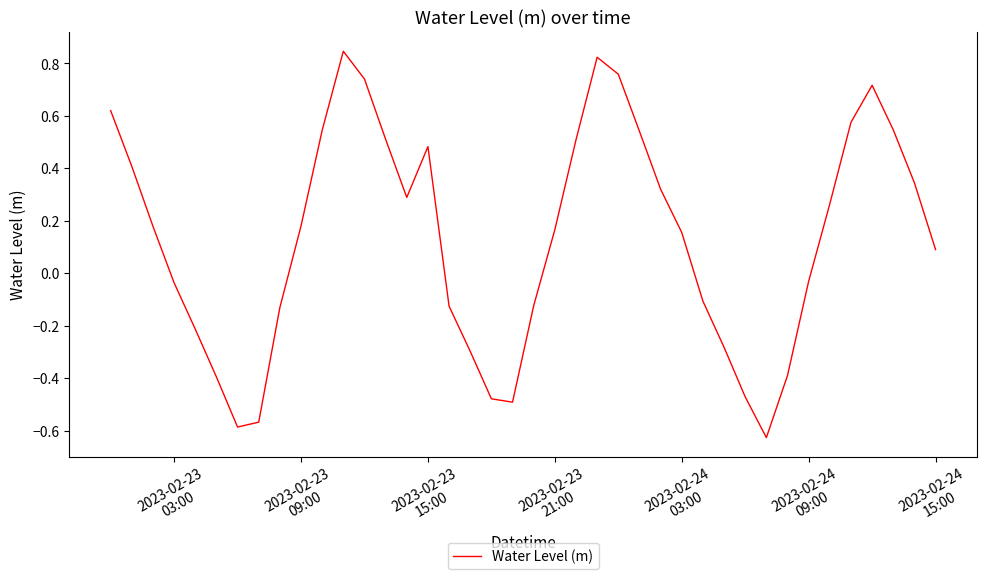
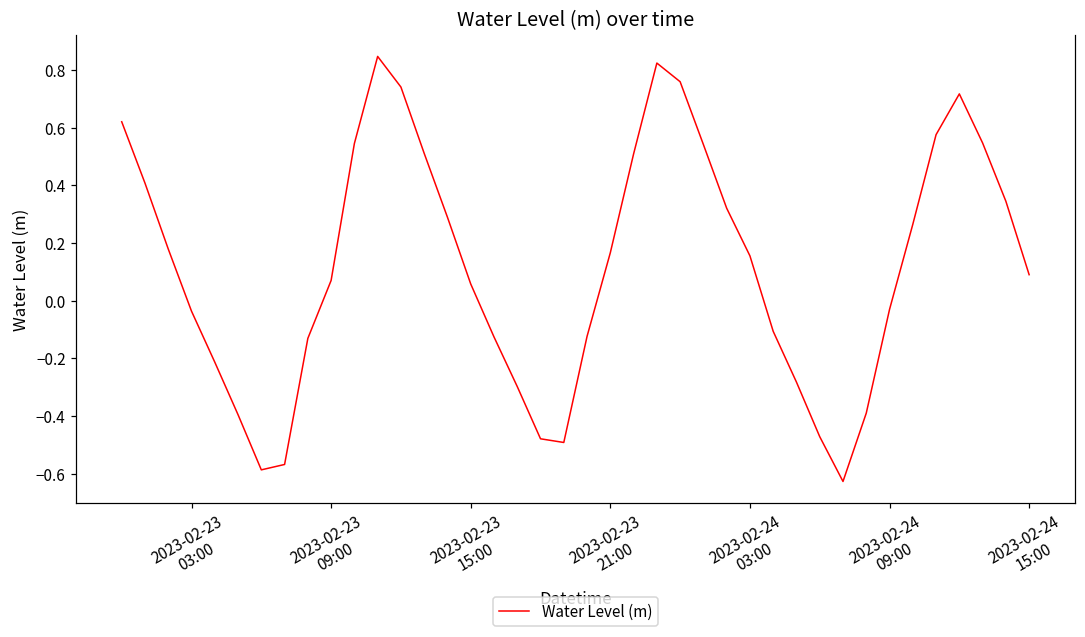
  {
    "2023-02-23 03:00": -0.04,
-   "2023-02-23 09:00": 0.18,
-   "2023-02-23 15:00": 0.48,
+   "2023-02-23 09:00": 0.07,
+   "2023-02-23 15:00": 0.06,
    "2023-02-23 21:00": 0.17,
    "2023-02-24 03:00": 0.16,
    "2023-02-24 09:00": -0.03,
    "2023-02-24 15:00": 0.09
  }
